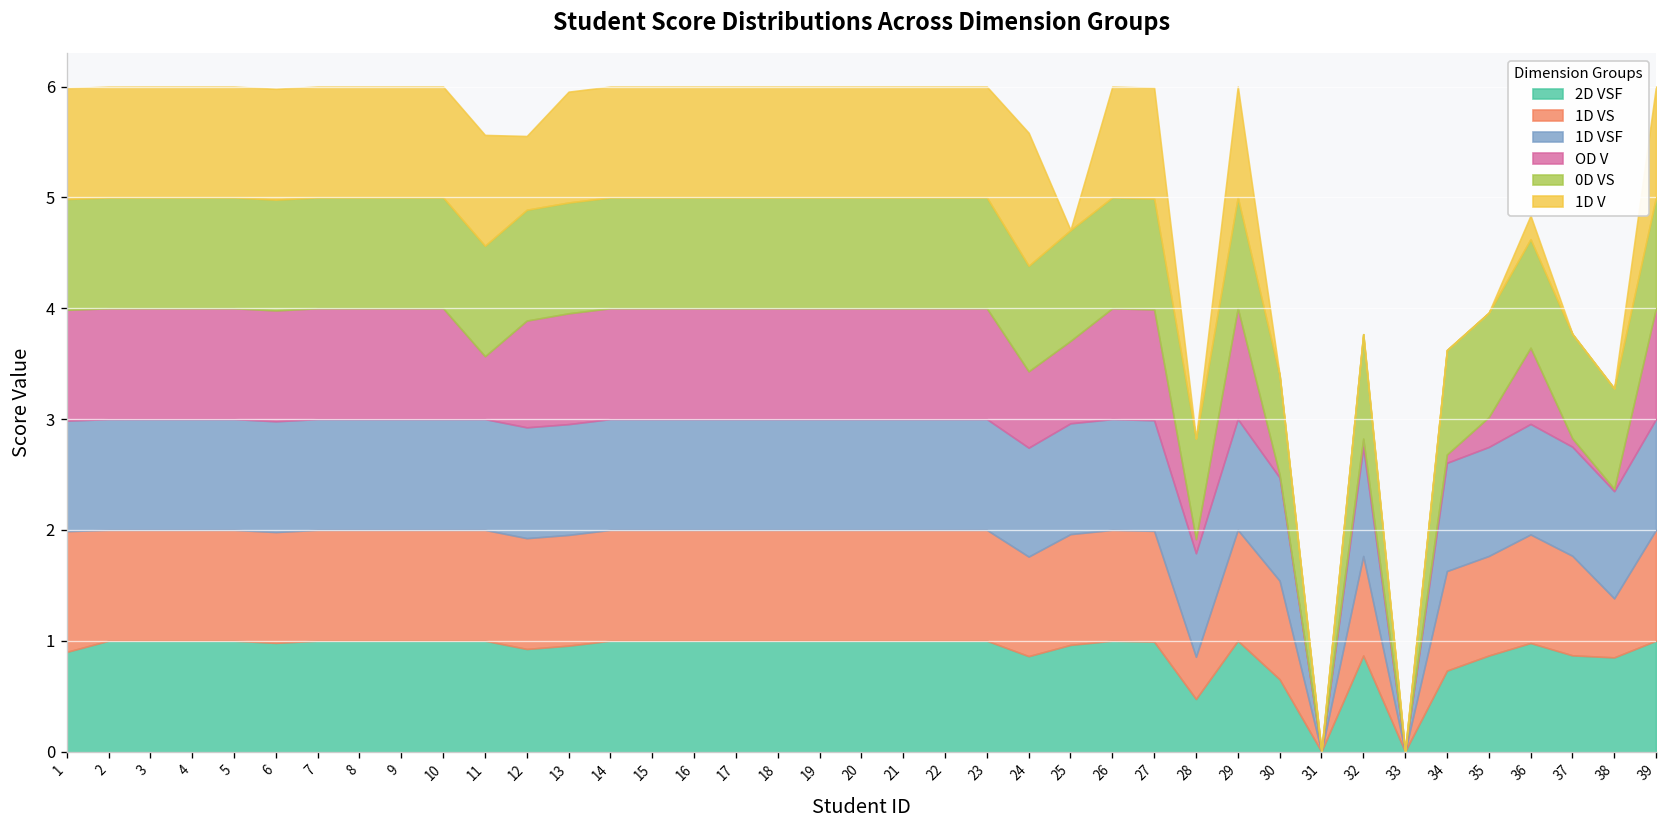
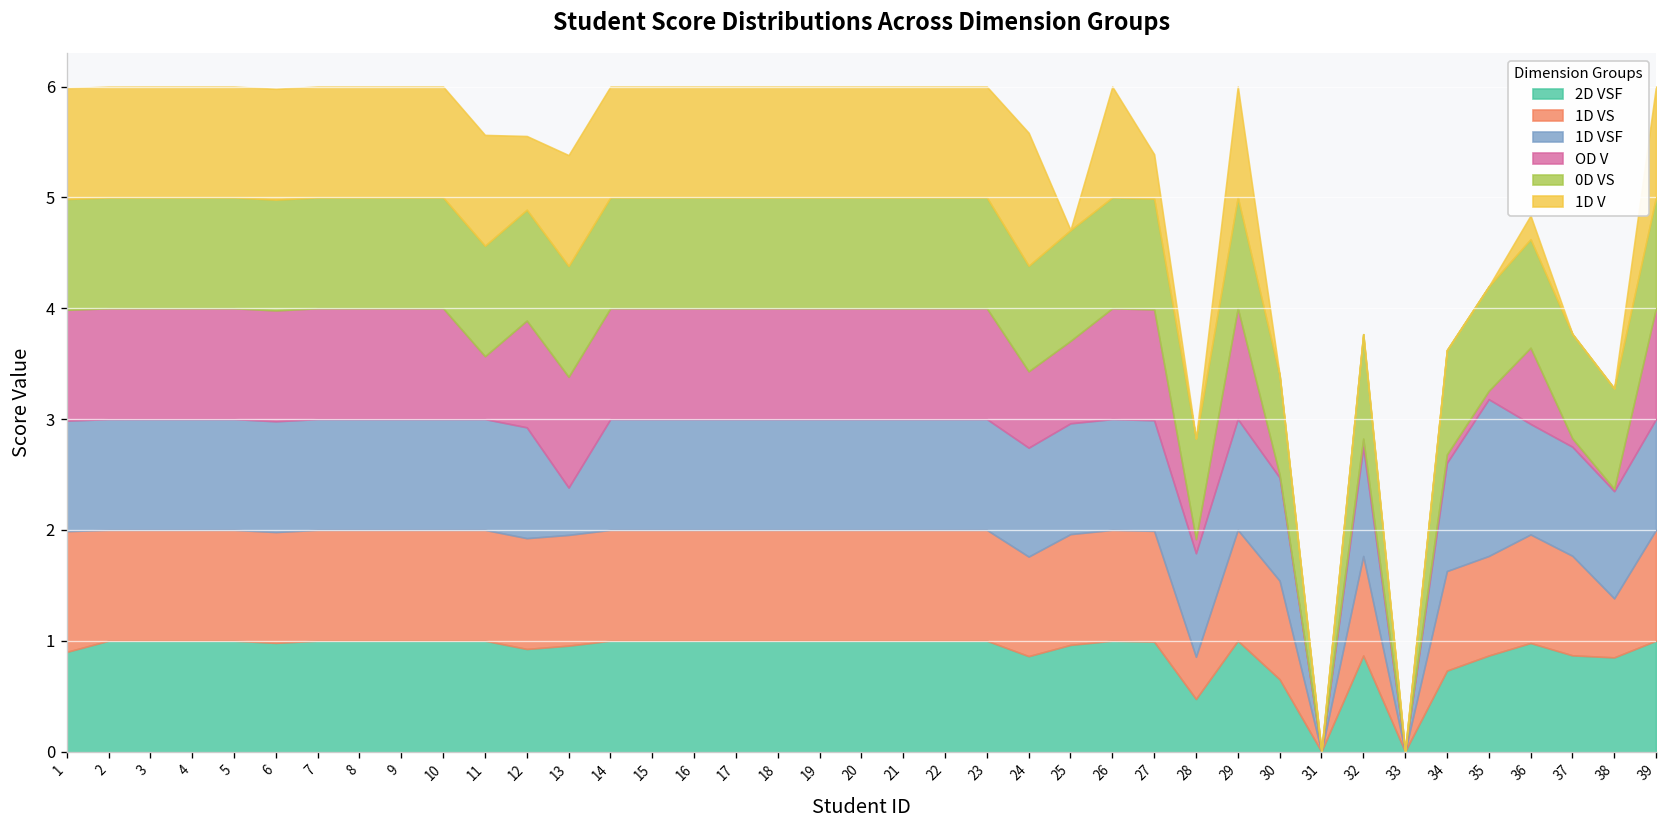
  {
    "1D VSF": {
      "1": 1.0,
      "2": 1.0,
      "3": 1.0,
      "4": 1.0,
      "5": 1.0,
      "6": 1.0,
      "7": 1.0,
      "8": 1.0,
      "9": 1.0,
      "10": 1.0,
      "11": 1.0,
      "12": 1.0,
-     "13": 1.0,
+     "13": 0.4,
      "14": 1.0,
      "15": 1.0,
      "16": 1.0,
      "17": 1.0,
      "18": 1.0,
      "19": 1.0,
      "20": 1.0,
      "21": 1.0,
      "22": 1.0,
      "23": 1.0,
      "24": 1.0,
      "25": 1.0,
      "26": 1.0,
      "27": 1.0,
      "28": 0.9,
      "29": 1.0,
      "32": 1.0,
      "34": 1.0,
-     "35": 1.0,
+     "35": 1.4,
      "36": 1.0,
      "37": 1.0,
      "39": 1.0
    },
    "OD V": {
      "1": 1.0,
      "2": 1.0,
      "3": 1.0,
      "4": 1.0,
      "5": 1.0,
      "6": 1.0,
      "7": 1.0,
      "8": 1.0,
      "9": 1.0,
      "10": 1.0,
      "11": 0.6,
      "12": 1.0,
      "13": 1.0,
      "14": 1.0,
      "15": 1.0,
      "16": 1.0,
      "17": 1.0,
      "18": 1.0,
      "19": 1.0,
      "20": 1.0,
      "21": 1.0,
      "22": 1.0,
      "23": 1.0,
      "24": 0.7,
      "25": 0.7,
      "26": 1.0,
      "27": 1.0,
      "28": 0.1,
      "29": 1.0,
      "32": 0.1,
      "34": 0.1,
-     "35": 0.3,
+     "35": 0.1,
      "36": 0.7,
      "37": 0.1,
      "39": 1.0
    },
    "1D V": {
      "1": 1.0,
      "2": 1.0,
      "3": 1.0,
      "4": 1.0,
      "5": 1.0,
      "6": 1.0,
      "7": 1.0,
      "8": 1.0,
      "9": 1.0,
      "10": 1.0,
      "11": 1.0,
      "12": 0.7,
      "13": 1.0,
      "14": 1.0,
      "15": 1.0,
      "16": 1.0,
      "17": 1.0,
      "18": 1.0,
      "19": 1.0,
      "20": 1.0,
      "21": 1.0,
      "22": 1.0,
      "23": 1.0,
      "24": 1.2,
      "26": 1.0,
-     "27": 1.0,
+     "27": 0.4,
      "29": 1.0,
      "39": 1.0
    }
  }
